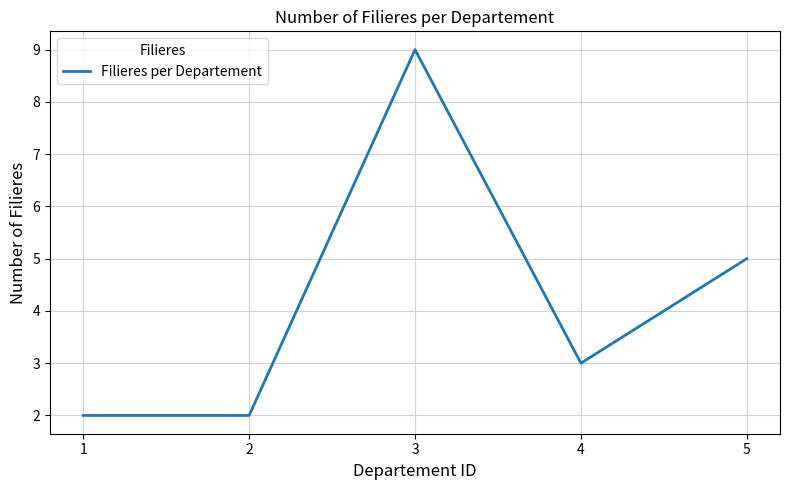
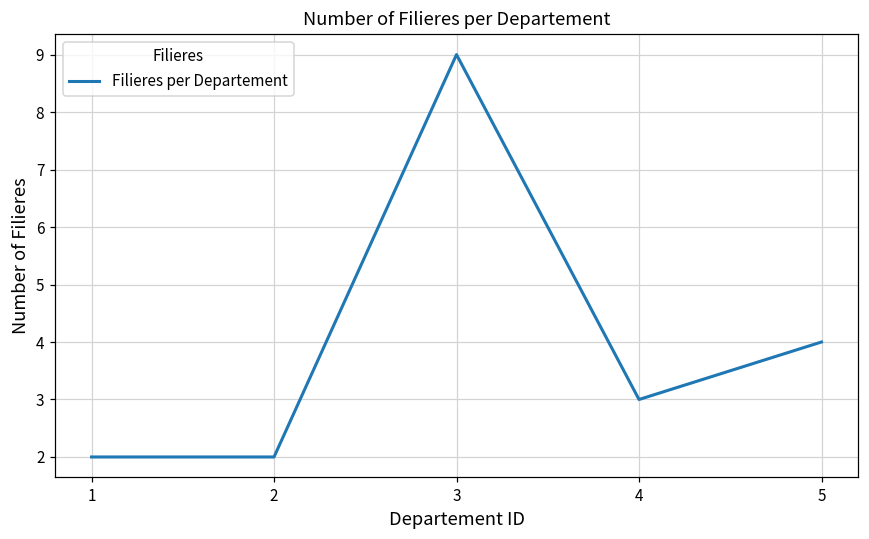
  {
    "1": 2,
    "2": 2,
    "3": 9,
    "4": 3,
-   "5": 5
+   "5": 4
  }
